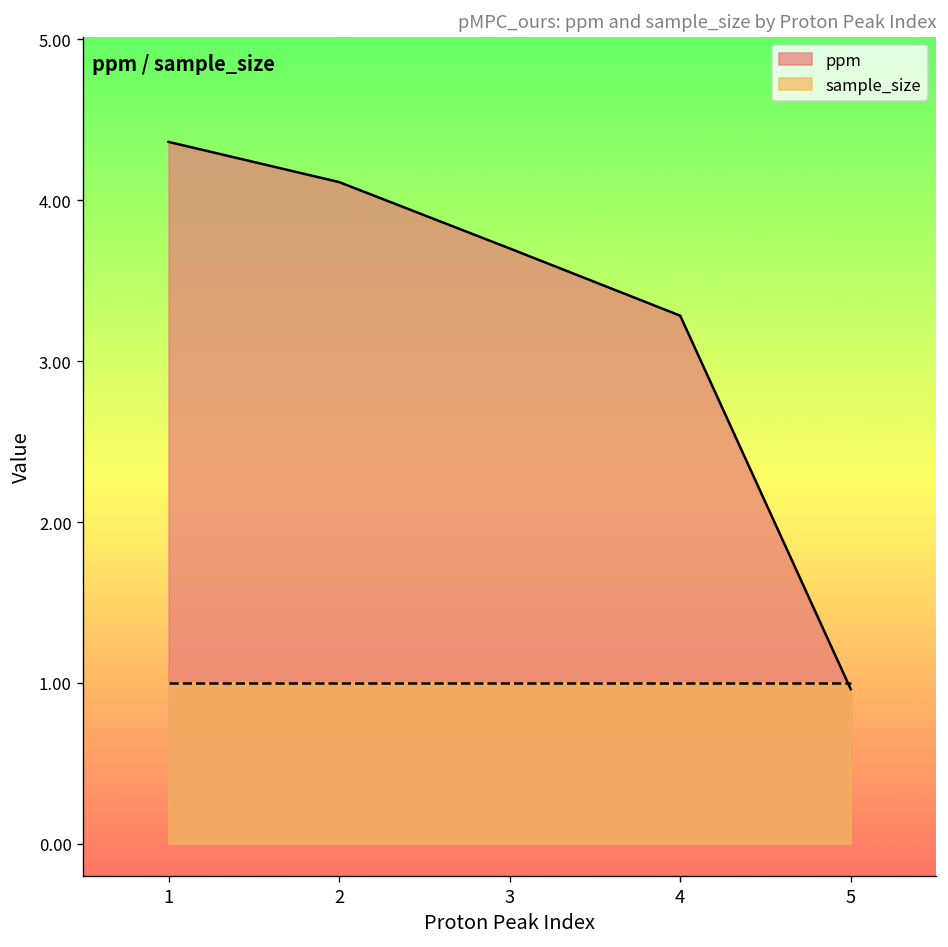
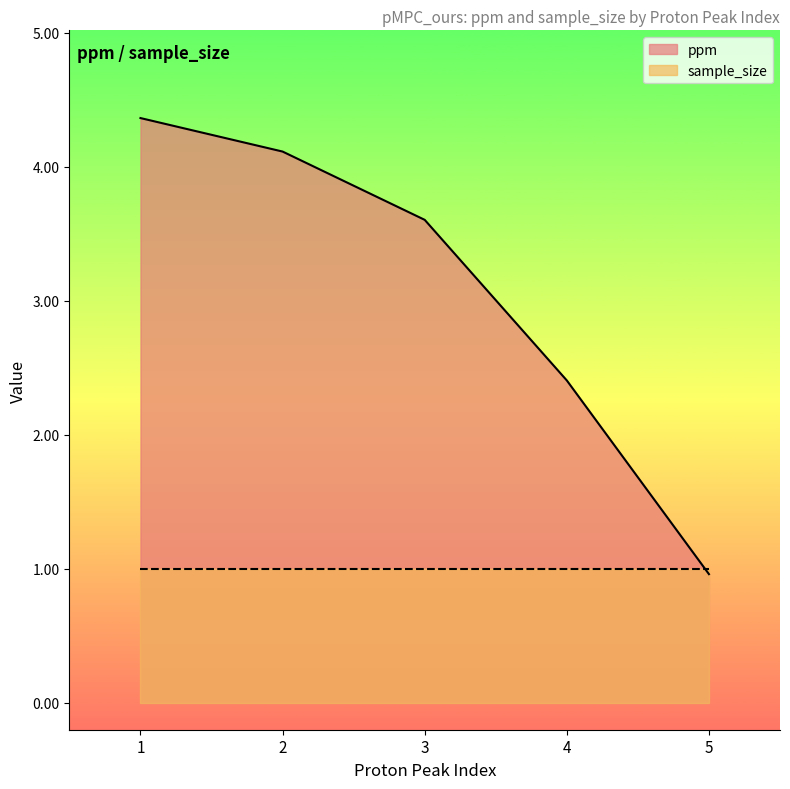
  {
    "ppm": {
      "1": 4.36,
      "2": 4.11,
-     "3": 3.70,
-     "4": 3.28,
+     "3": 3.60,
+     "4": 2.41,
      "5": 0.96
    },
    "sample_size": {
      "1": 1.00,
      "2": 1.00,
      "3": 1.00,
      "4": 1.00,
      "5": 1.00
    }
  }
